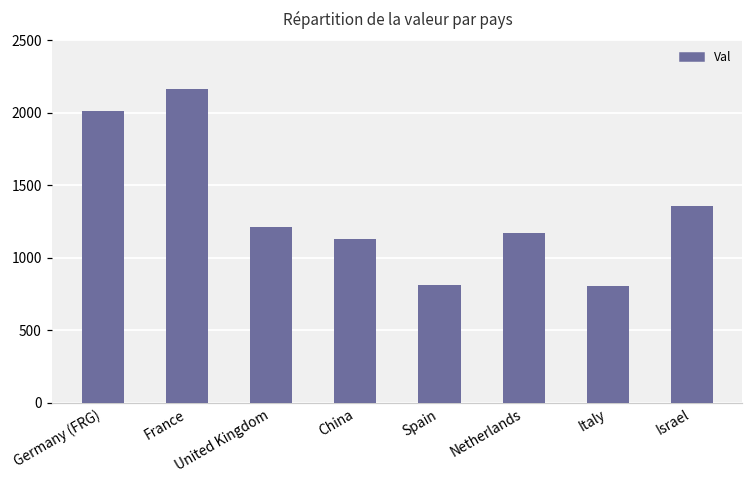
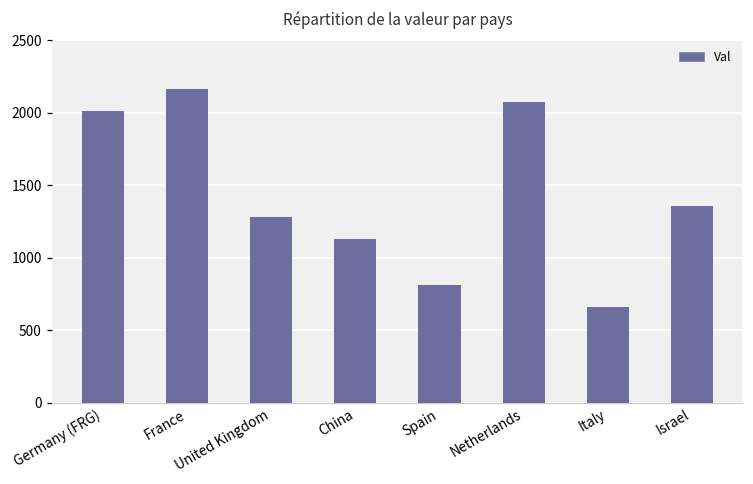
  {
    "Germany (FRG)": 2010,
    "France": 2160,
-   "United Kingdom": 1210,
+   "United Kingdom": 1280,
    "China": 1130,
    "Spain": 810,
-   "Netherlands": 1170,
-   "Italy": 810,
+   "Netherlands": 2070,
+   "Italy": 660,
    "Israel": 1350
  }
